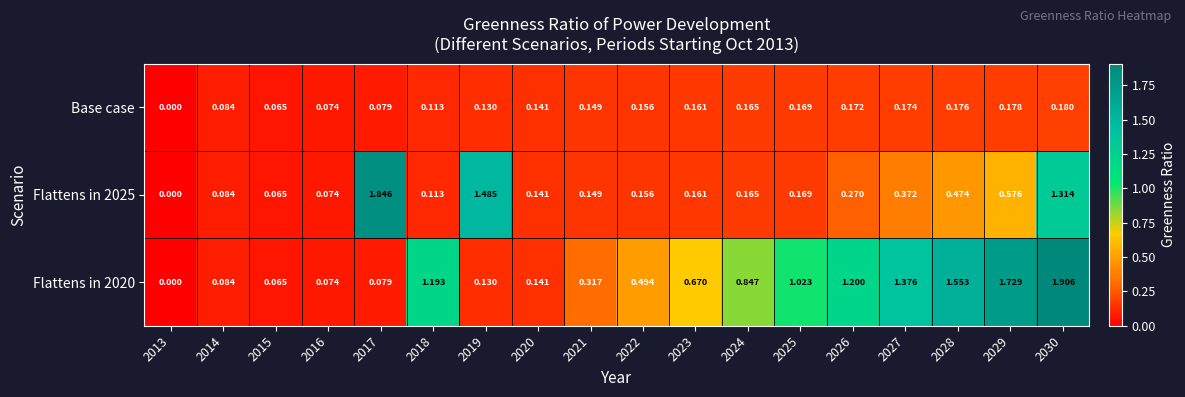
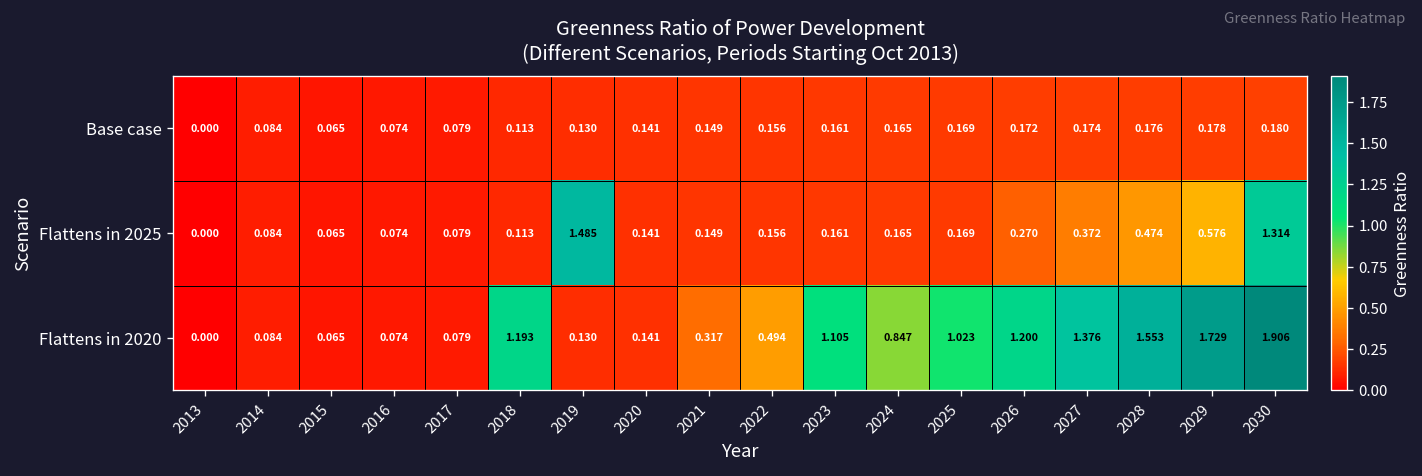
  {
    "Base case": {
      "2013": 0.000,
      "2014": 0.084,
      "2015": 0.065,
      "2016": 0.074,
      "2017": 0.079,
      "2018": 0.113,
      "2019": 0.130,
      "2020": 0.141,
      "2021": 0.149,
      "2022": 0.156,
      "2023": 0.161,
      "2024": 0.165,
      "2025": 0.169,
      "2026": 0.172,
      "2027": 0.174,
      "2028": 0.176,
      "2029": 0.178,
      "2030": 0.180
    },
    "Flattens in 2025": {
      "2013": 0.000,
      "2014": 0.084,
      "2015": 0.065,
      "2016": 0.074,
-     "2017": 1.846,
+     "2017": 0.079,
      "2018": 0.113,
      "2019": 1.485,
      "2020": 0.141,
      "2021": 0.149,
      "2022": 0.156,
      "2023": 0.161,
      "2024": 0.165,
      "2025": 0.169,
      "2026": 0.270,
      "2027": 0.372,
      "2028": 0.474,
      "2029": 0.576,
      "2030": 1.314
    },
    "Flattens in 2020": {
      "2013": 0.000,
      "2014": 0.084,
      "2015": 0.065,
      "2016": 0.074,
      "2017": 0.079,
      "2018": 1.193,
      "2019": 0.130,
      "2020": 0.141,
      "2021": 0.317,
      "2022": 0.494,
-     "2023": 0.670,
+     "2023": 1.105,
      "2024": 0.847,
      "2025": 1.023,
      "2026": 1.200,
      "2027": 1.376,
      "2028": 1.553,
      "2029": 1.729,
      "2030": 1.906
    }
  }
